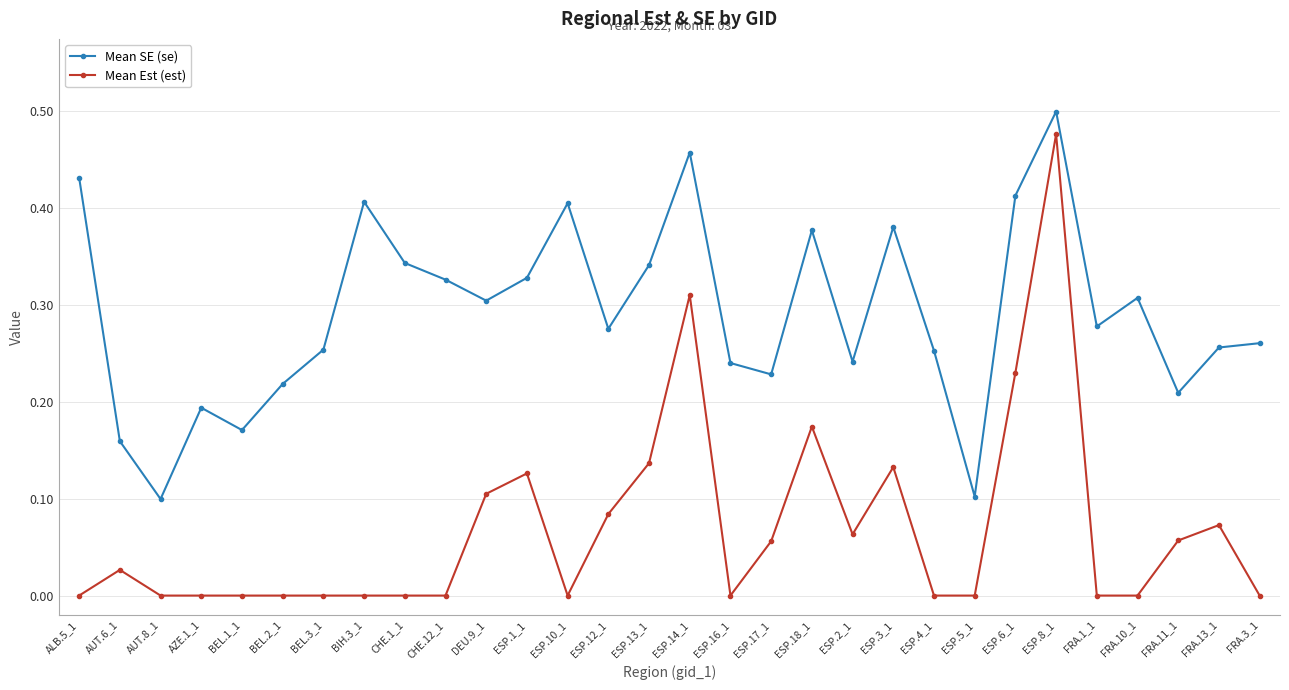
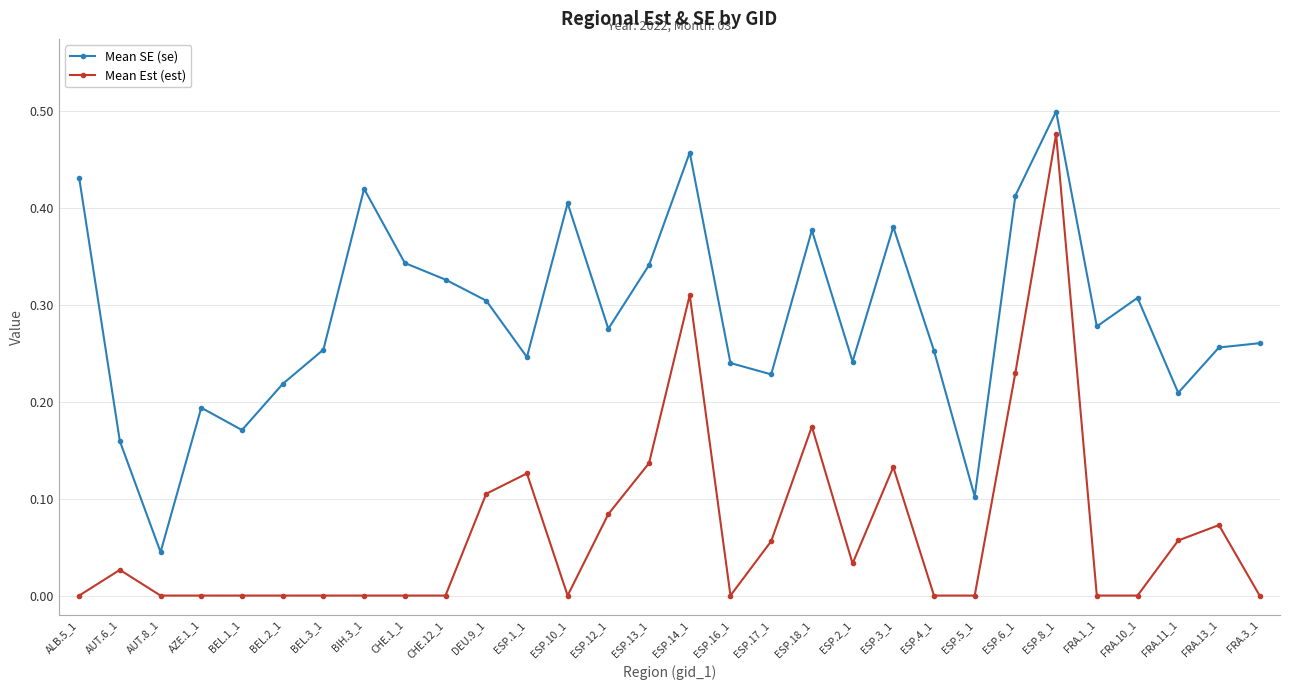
  {
    "Mean SE (se)": {
      "ALB.5_1": 0.43,
      "AUT.6_1": 0.16,
-     "AUT.8_1": 0.10,
+     "AUT.8_1": 0.04,
      "AZE.1_1": 0.19,
      "BEL.1_1": 0.17,
      "BEL.2_1": 0.22,
      "BEL.3_1": 0.25,
-     "BIH.3_1": 0.41,
+     "BIH.3_1": 0.42,
      "CHE.1_1": 0.34,
      "CHE.12_1": 0.33,
      "DEU.9_1": 0.30,
-     "ESP.1_1": 0.33,
+     "ESP.1_1": 0.25,
      "ESP.10_1": 0.40,
      "ESP.12_1": 0.28,
      "ESP.13_1": 0.34,
      "ESP.14_1": 0.46,
      "ESP.16_1": 0.24,
      "ESP.17_1": 0.23,
      "ESP.18_1": 0.38,
      "ESP.2_1": 0.24,
      "ESP.3_1": 0.38,
      "ESP.4_1": 0.25,
      "ESP.5_1": 0.10,
      "ESP.6_1": 0.41,
      "ESP.8_1": 0.50,
      "FRA.1_1": 0.28,
      "FRA.10_1": 0.31,
      "FRA.11_1": 0.21,
      "FRA.13_1": 0.26,
      "FRA.3_1": 0.26
    },
    "Mean Est (est)": {
      "ALB.5_1": 0.00,
      "AUT.6_1": 0.03,
      "AUT.8_1": 0.00,
      "AZE.1_1": 0.00,
      "BEL.1_1": 0.00,
      "BEL.2_1": 0.00,
      "BEL.3_1": 0.00,
      "BIH.3_1": 0.00,
      "CHE.1_1": 0.00,
      "CHE.12_1": 0.00,
      "DEU.9_1": 0.10,
      "ESP.1_1": 0.13,
      "ESP.10_1": 0.00,
      "ESP.12_1": 0.08,
      "ESP.13_1": 0.14,
      "ESP.14_1": 0.31,
      "ESP.16_1": 0.00,
      "ESP.17_1": 0.06,
      "ESP.18_1": 0.17,
-     "ESP.2_1": 0.06,
+     "ESP.2_1": 0.03,
      "ESP.3_1": 0.13,
      "ESP.4_1": 0.00,
      "ESP.5_1": 0.00,
      "ESP.6_1": 0.23,
      "ESP.8_1": 0.48,
      "FRA.1_1": 0.00,
      "FRA.10_1": 0.00,
      "FRA.11_1": 0.06,
      "FRA.13_1": 0.07,
      "FRA.3_1": 0.00
    }
  }
